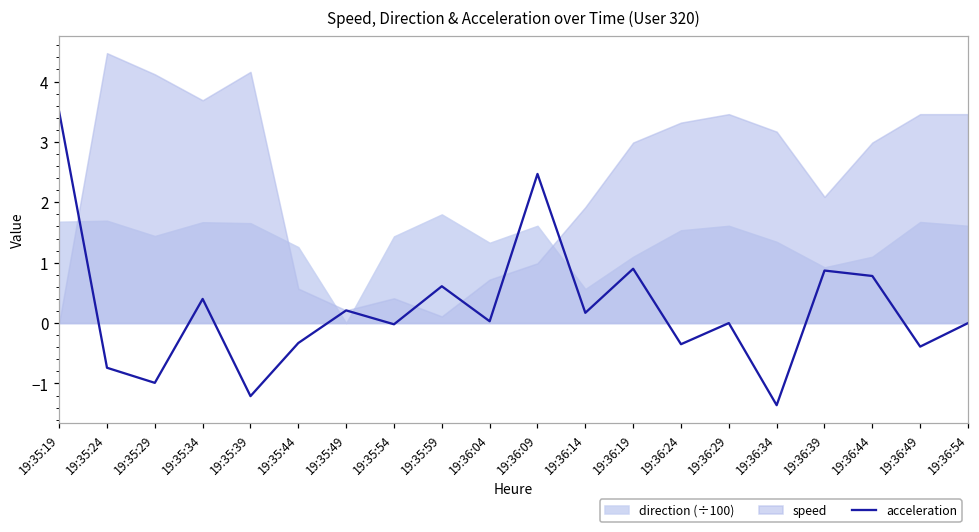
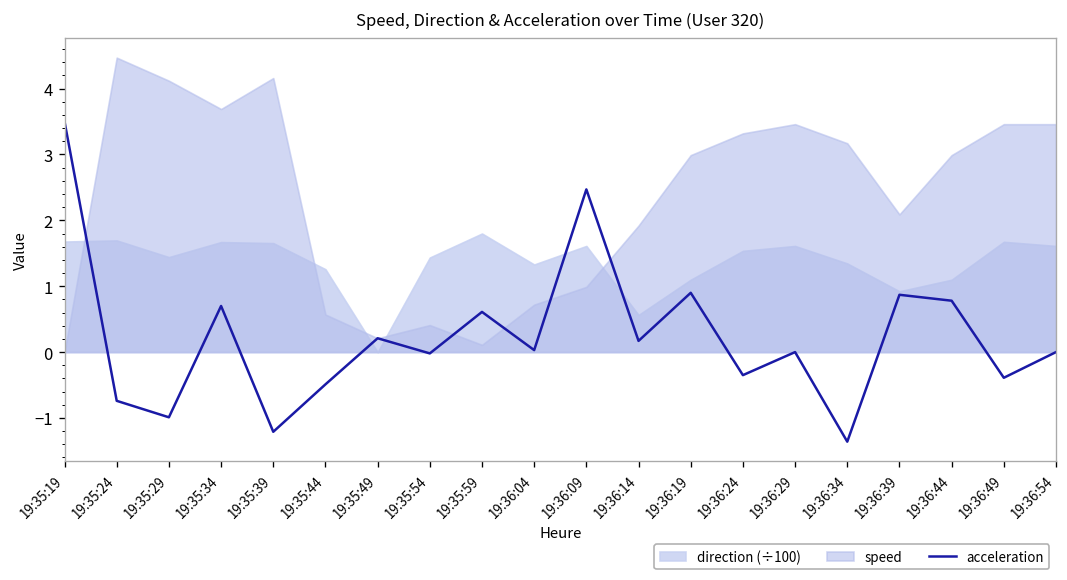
  {
    "acceleration": {
      "19:35:19": 3.5,
      "19:35:24": -0.7,
      "19:35:29": -1.0,
-     "19:35:34": 0.4,
+     "19:35:34": 0.7,
      "19:35:39": -1.2,
-     "19:35:44": -0.3,
+     "19:35:44": -0.5,
      "19:35:54": 0.0,
      "19:35:59": 0.6,
      "19:36:04": 0.0,
      "19:36:09": 2.5,
      "19:36:14": 0.2,
      "19:36:19": 0.9,
      "19:36:24": -0.4,
      "19:36:29": 0.0,
      "19:36:34": -1.4,
      "19:36:39": 0.9,
      "19:36:44": 0.8,
      "19:36:49": -0.4,
      "19:36:54": 0.0
    }
  }
